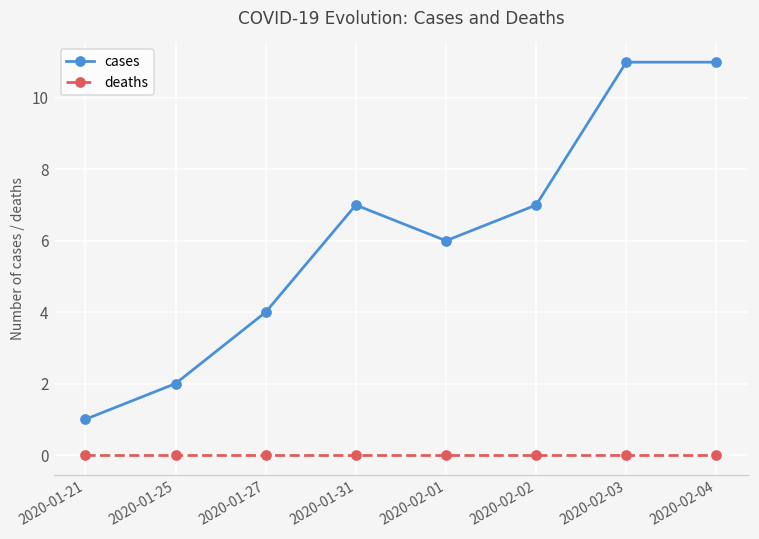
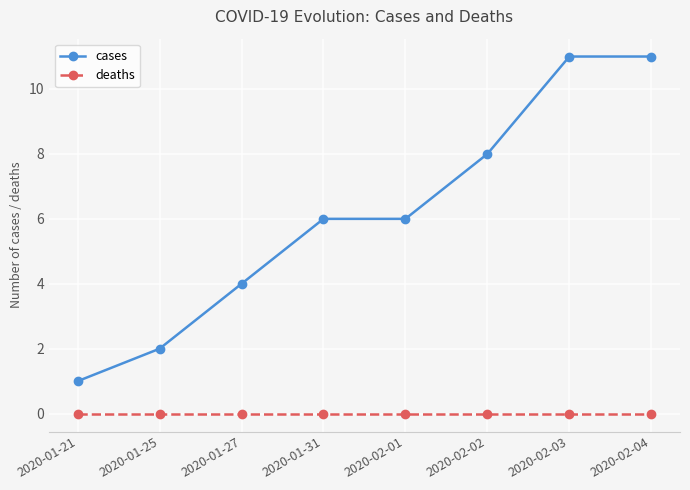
  {
    "cases": {
      "2020-01-21": 1,
      "2020-01-25": 2,
      "2020-01-27": 4,
-     "2020-01-31": 7,
+     "2020-01-31": 6,
      "2020-02-01": 6,
-     "2020-02-02": 7,
+     "2020-02-02": 8,
      "2020-02-03": 11,
      "2020-02-04": 11
    },
    "deaths": {
      "2020-01-21": 0,
      "2020-01-25": 0,
      "2020-01-27": 0,
      "2020-01-31": 0,
      "2020-02-01": 0,
      "2020-02-02": 0,
      "2020-02-03": 0,
      "2020-02-04": 0
    }
  }
